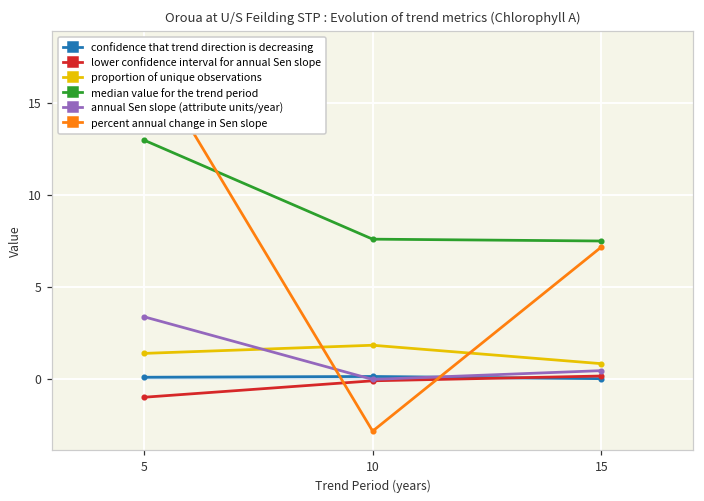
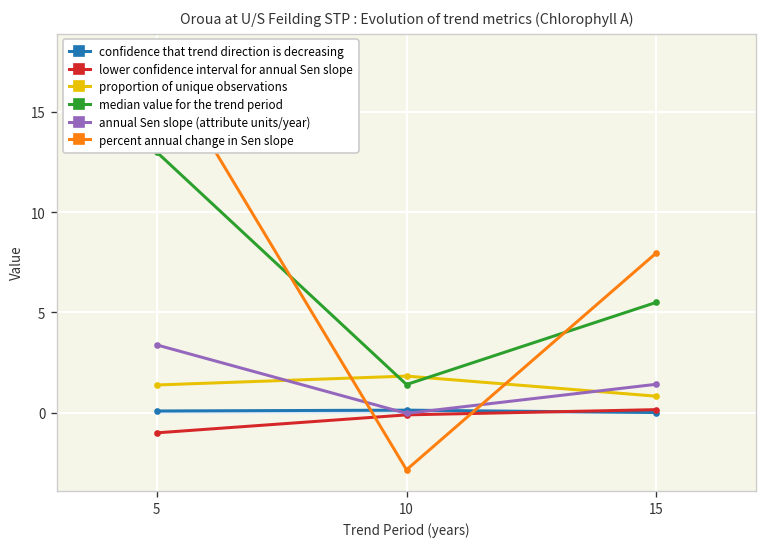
  {
    "confidence that trend direction is decreasing": {
      "5": 0.1,
      "10": 0.1
    },
    "lower confidence interval for annual Sen slope": {
      "5": -1.0
    },
    "proportion of unique observations": {
      "5": 1.4,
      "10": 1.8,
      "15": 0.8
    },
    "median value for the trend period": {
-     "10": 7.6,
-     "15": 7.5
+     "10": 1.4,
+     "15": 5.5
    },
    "annual Sen slope (attribute units/year)": {
      "5": 3.4,
-     "15": 0.4
+     "15": 1.4
    },
    "percent annual change in Sen slope": {
      "10": -2.9,
-     "15": 7.2
+     "15": 8.0
    }
  }
